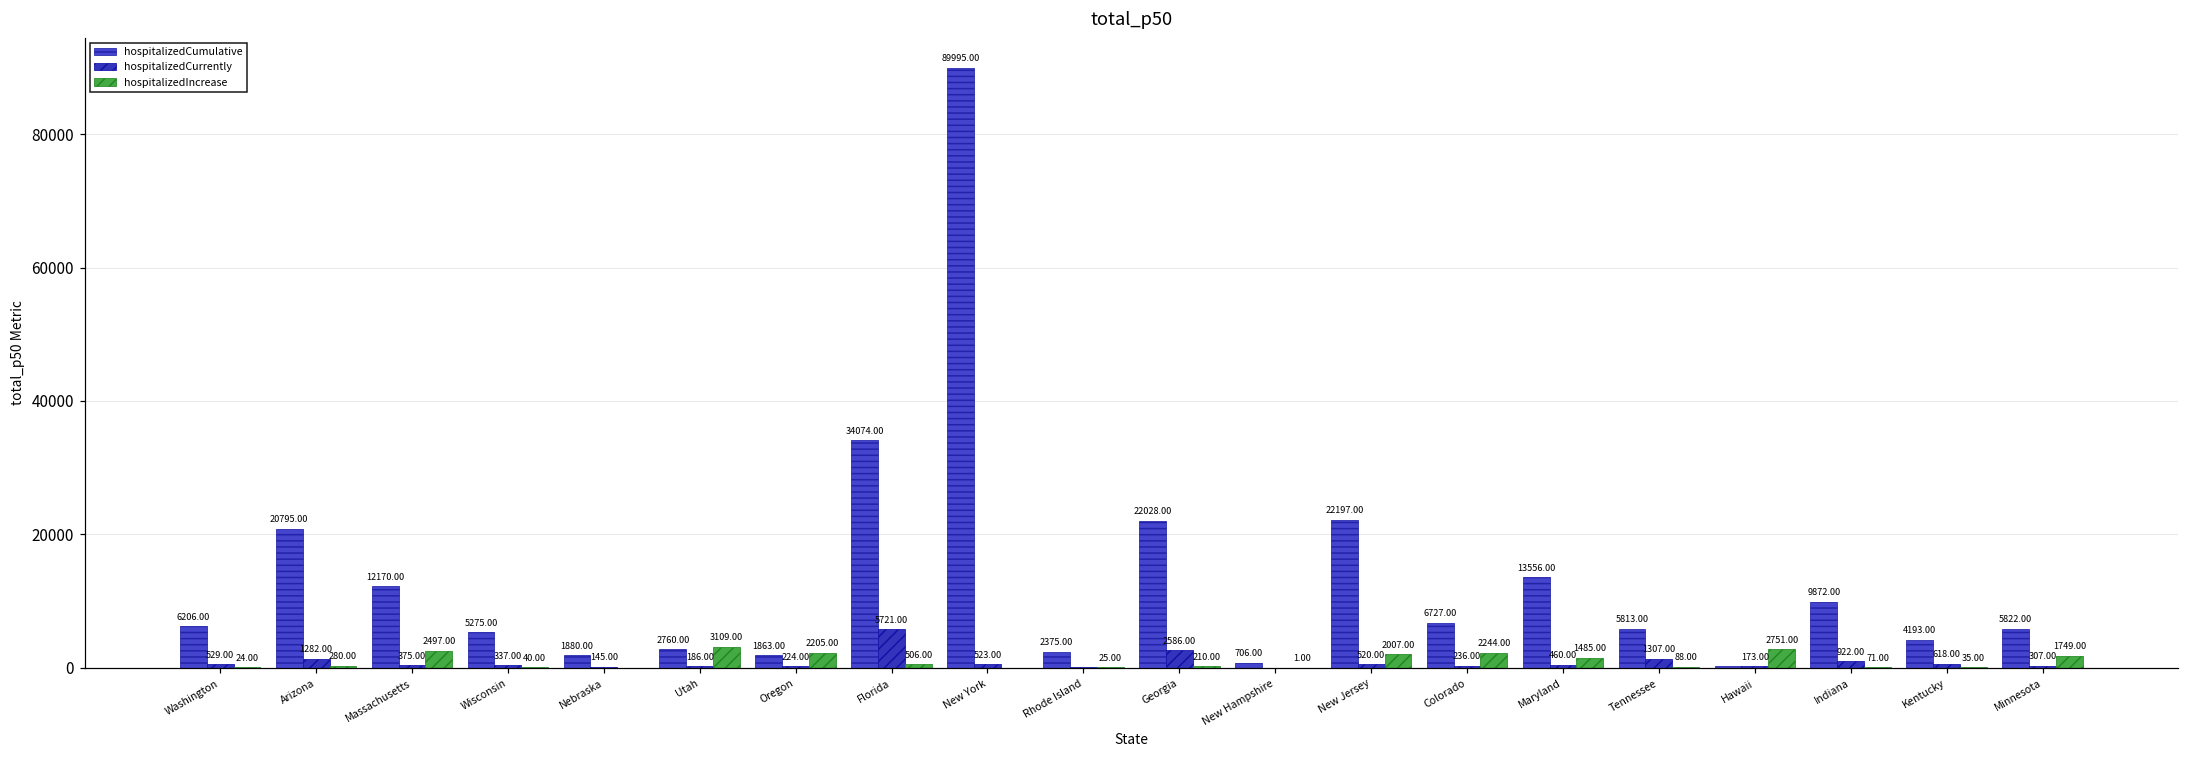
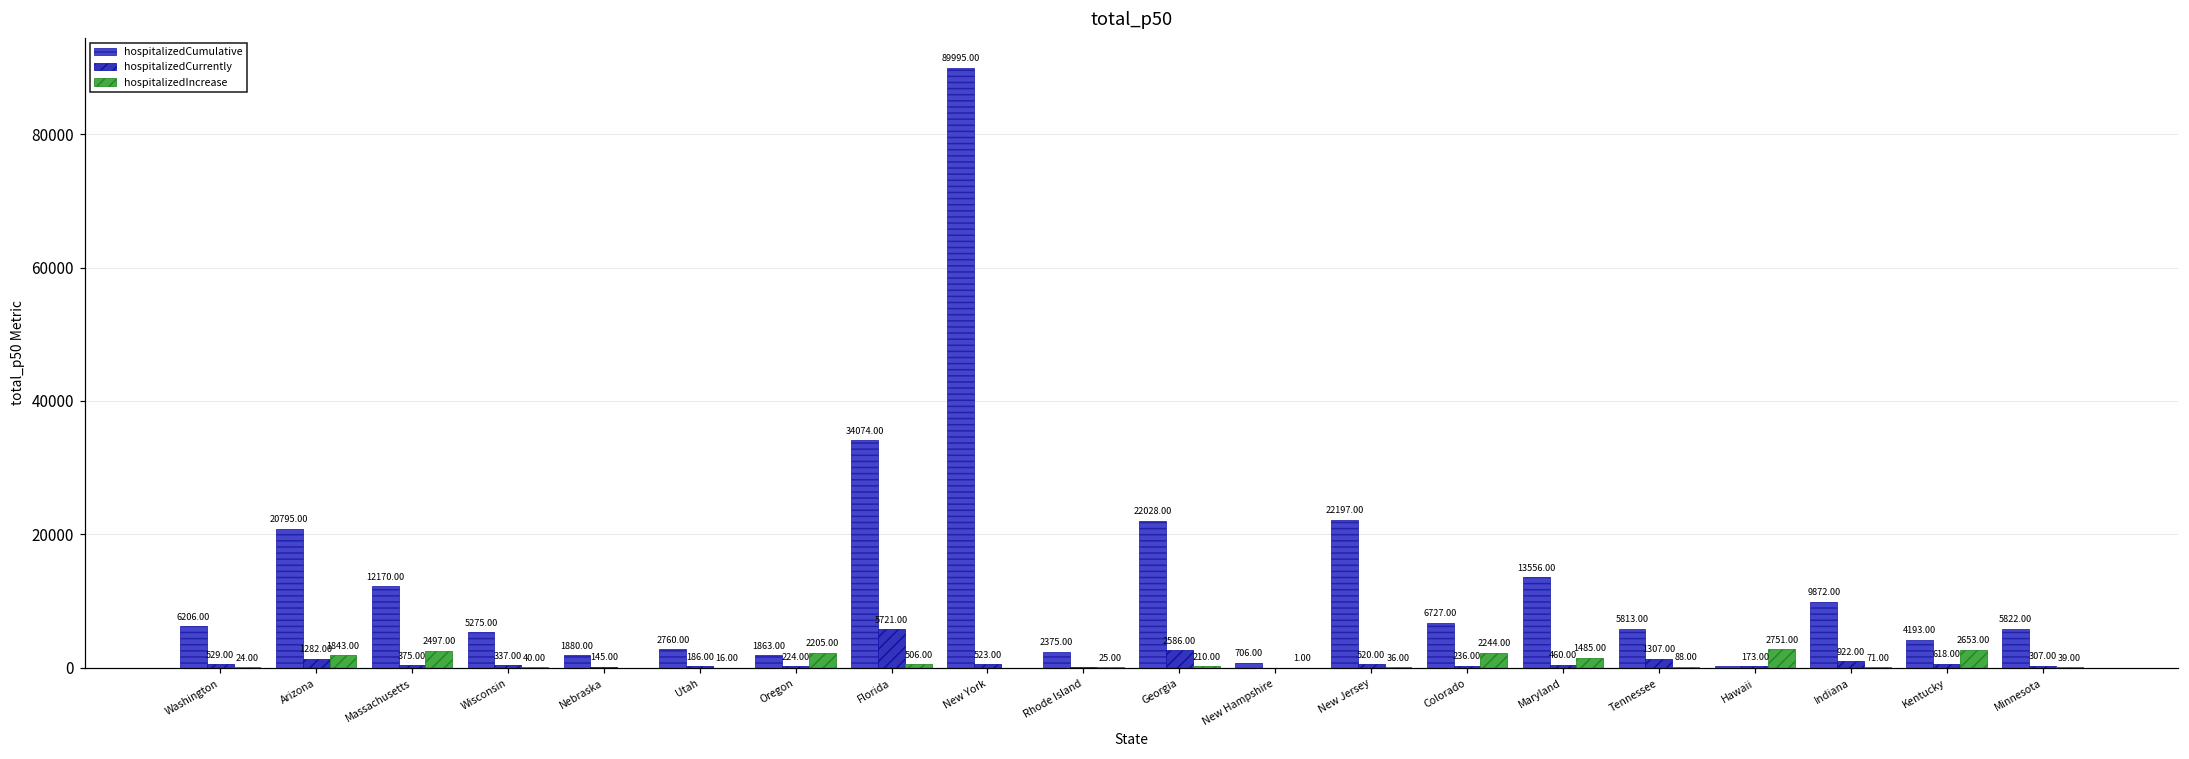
  {
    "hospitalizedIncrease": {
      "Washington": 24.00,
-     "Arizona": 280.00,
+     "Arizona": 1843.00,
      "Massachusetts": 2497.00,
      "Wisconsin": 40.00,
-     "Utah": 3109.00,
+     "Utah": 16.00,
      "Oregon": 2205.00,
      "Florida": 506.00,
      "Rhode Island": 25.00,
      "Georgia": 210.00,
      "New Hampshire": 1.00,
-     "New Jersey": 2007.00,
+     "New Jersey": 36.00,
      "Colorado": 2244.00,
      "Maryland": 1485.00,
      "Tennessee": 88.00,
      "Hawaii": 2751.00,
      "Indiana": 71.00,
-     "Kentucky": 35.00,
-     "Minnesota": 1749.00
+     "Kentucky": 2653.00,
+     "Minnesota": 39.00
    }
  }
